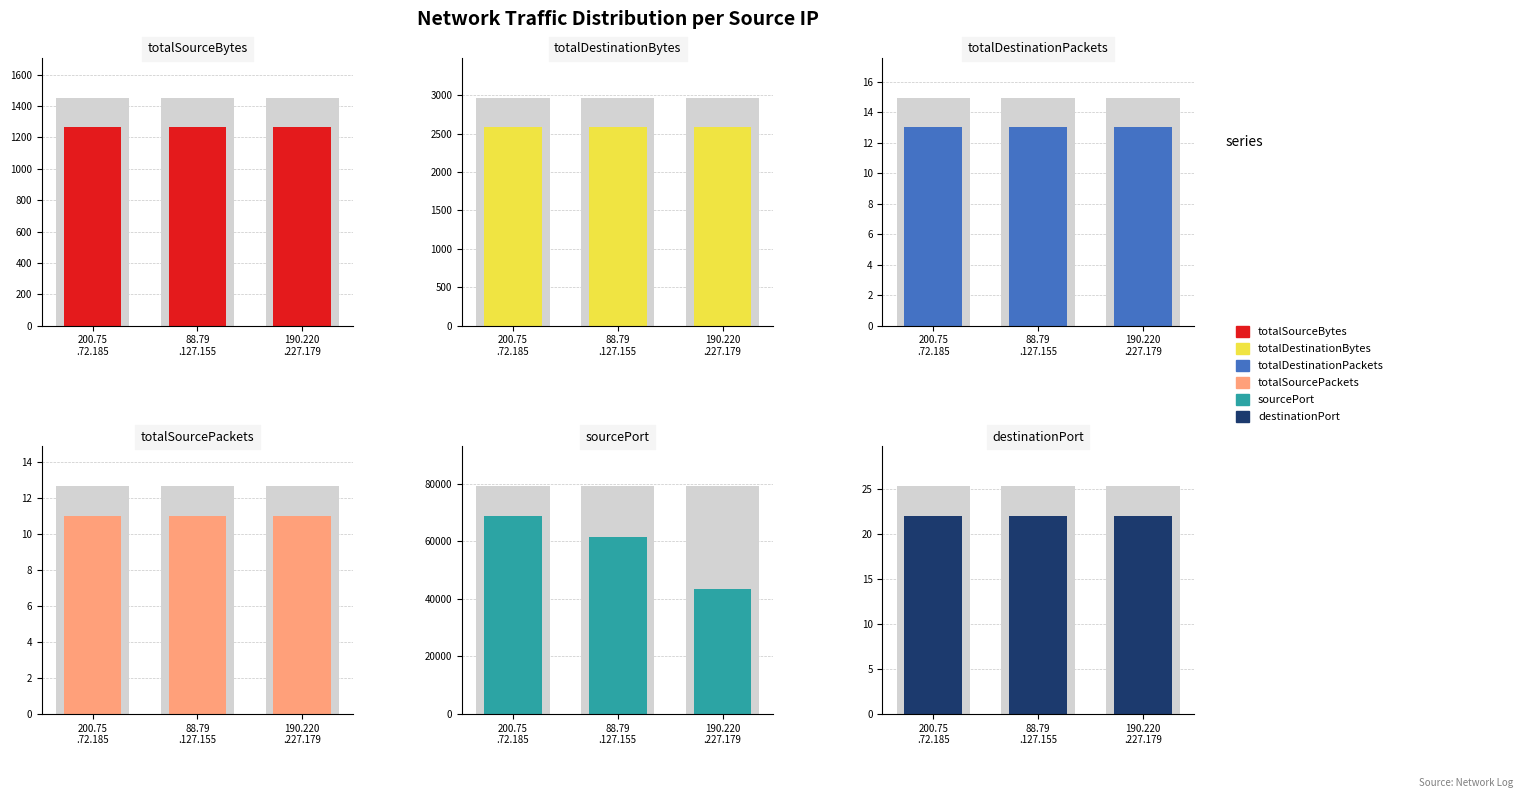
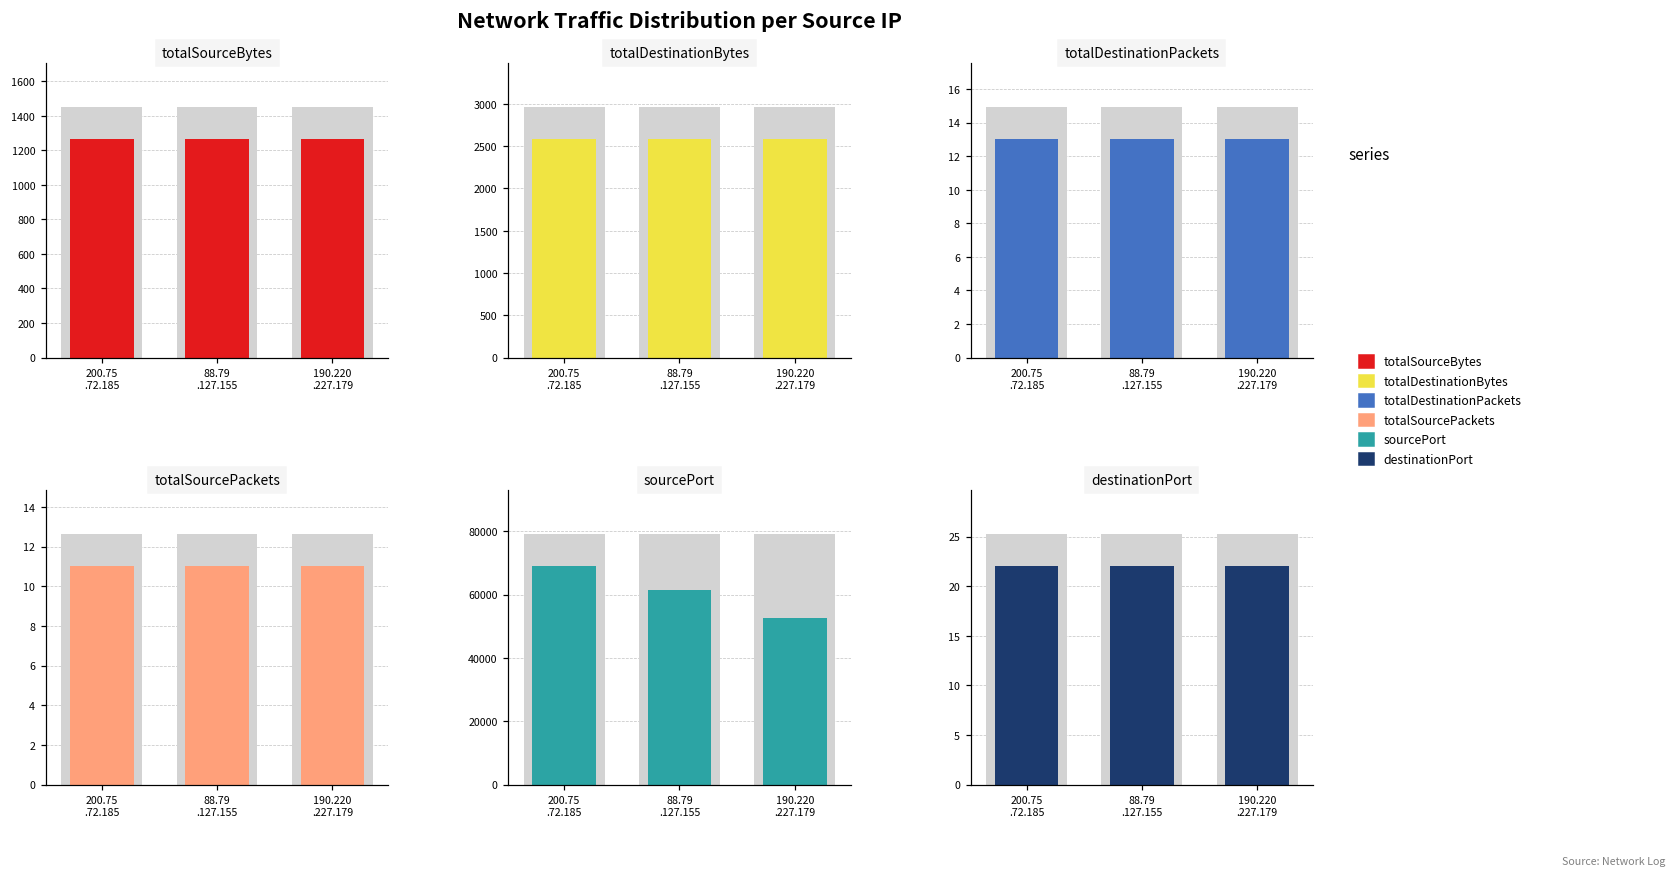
  {
    "sourcePort": {
      "sourcePort": {
-       "190.220 .227.179": 43000
+       "190.220 .227.179": 53000
      }
    }
  }
